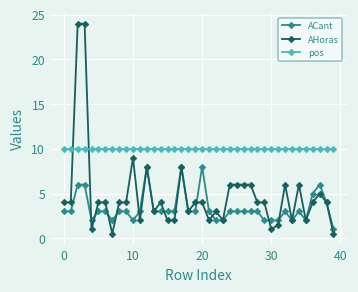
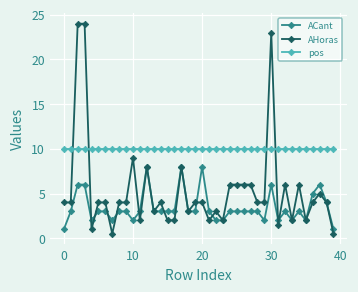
  {
    "ACant": {
-     "0": 3,
+     "0": 1,
      "10": 2,
      "20": 8,
-     "30": 2
+     "30": 6
    },
    "AHoras": {
      "0": 4,
      "10": 9,
      "20": 4,
-     "30": 1
+     "30": 23
    },
    "pos": {
      "0": 10,
      "10": 10,
      "20": 10,
      "30": 10
    }
  }
